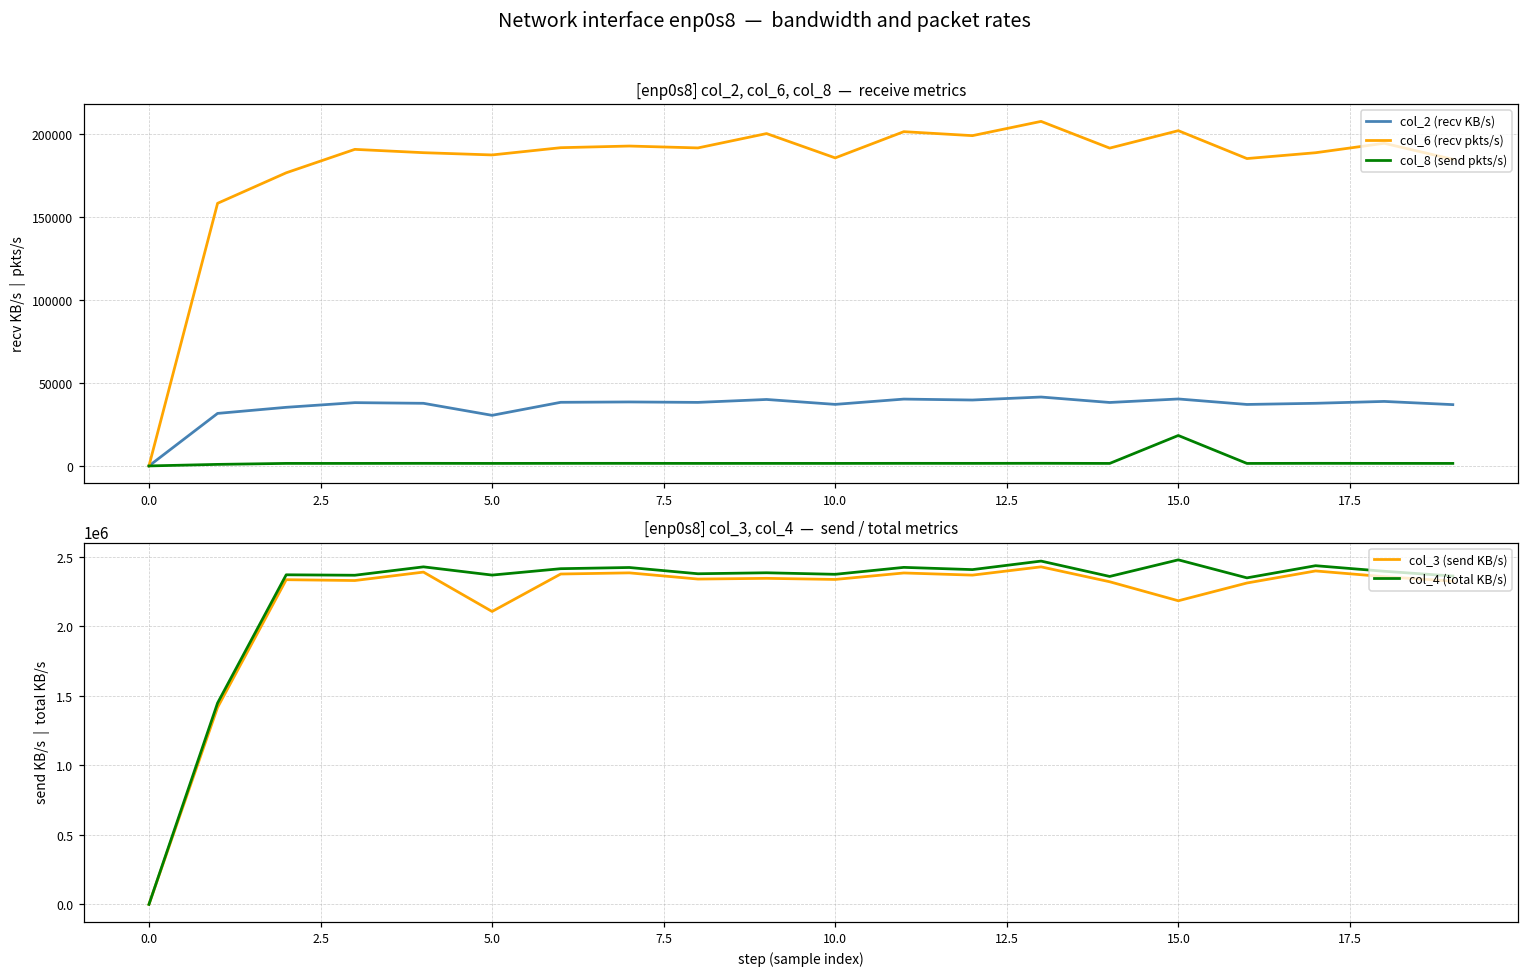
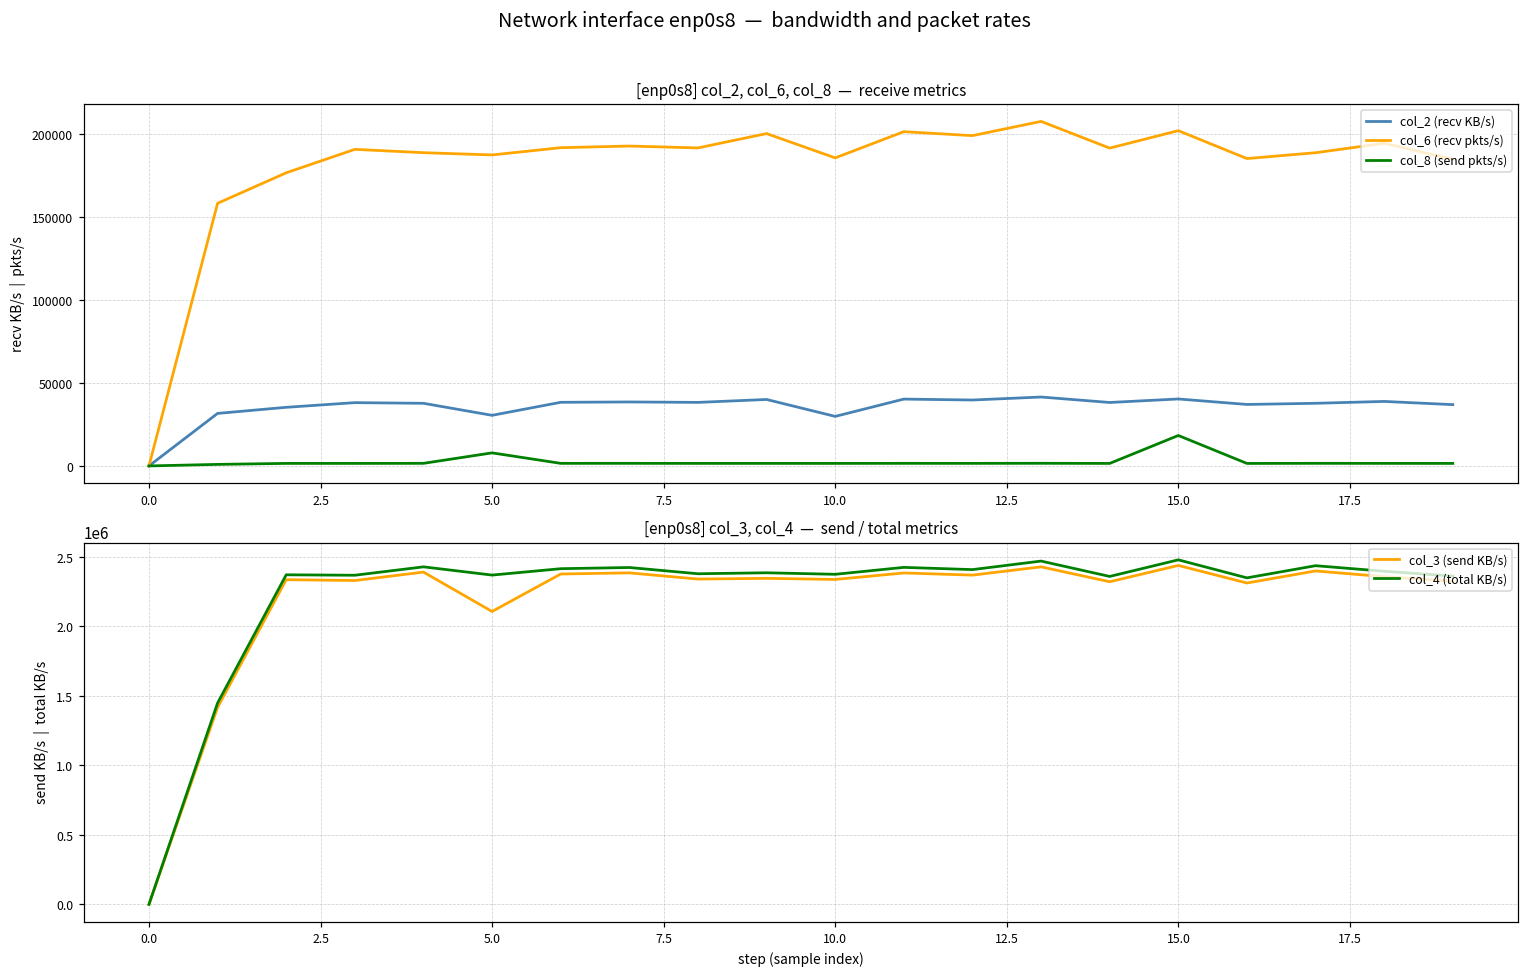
  {
    "[enp0s8] col_2, col_6, col_8 — receive metrics": {
      "col_2 (recv KB/s)": {
        "5.0": 30000,
-       "10.0": 37000,
+       "10.0": 30000,
        "15.0": 40000
      },
      "col_6 (recv pkts/s)": {
        "5.0": 187000,
        "10.0": 186000,
        "15.0": 202000
      },
      "col_8 (send pkts/s)": {
-       "5.0": 2000,
+       "5.0": 8000,
        "10.0": 2000,
        "15.0": 18000
      }
    },
    "[enp0s8] col_3, col_4 — send / total metrics": {
      "col_3 (send KB/s)": {
        "5.0": 2110000,
        "10.0": 2340000,
-       "15.0": 2180000
+       "15.0": 2440000
      },
      "col_4 (total KB/s)": {
        "5.0": 2370000,
        "10.0": 2380000,
        "15.0": 2480000
      }
    }
  }
